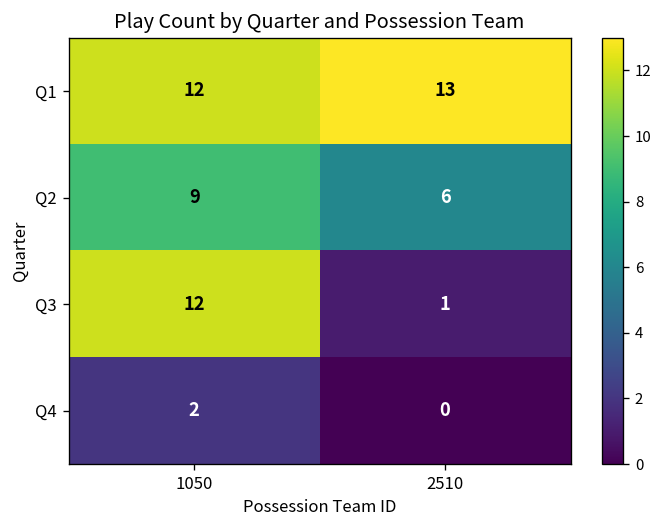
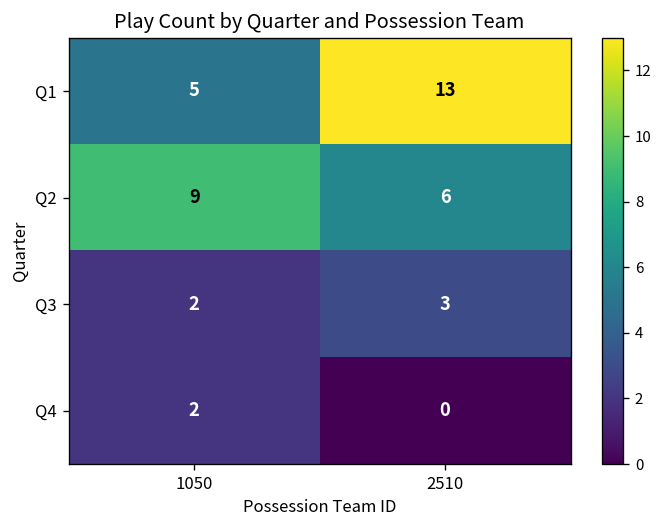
  {
    "Q1": {
-     "1050": 12,
+     "1050": 5,
      "2510": 13
    },
    "Q2": {
      "1050": 9,
      "2510": 6
    },
    "Q3": {
-     "1050": 12,
-     "2510": 1
+     "1050": 2,
+     "2510": 3
    },
    "Q4": {
      "1050": 2,
      "2510": 0
    }
  }
